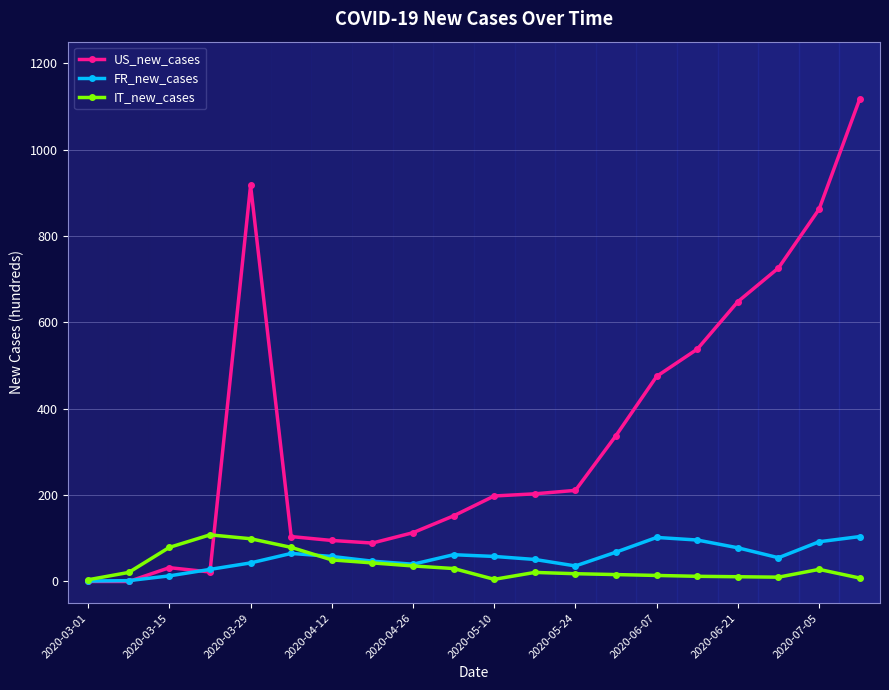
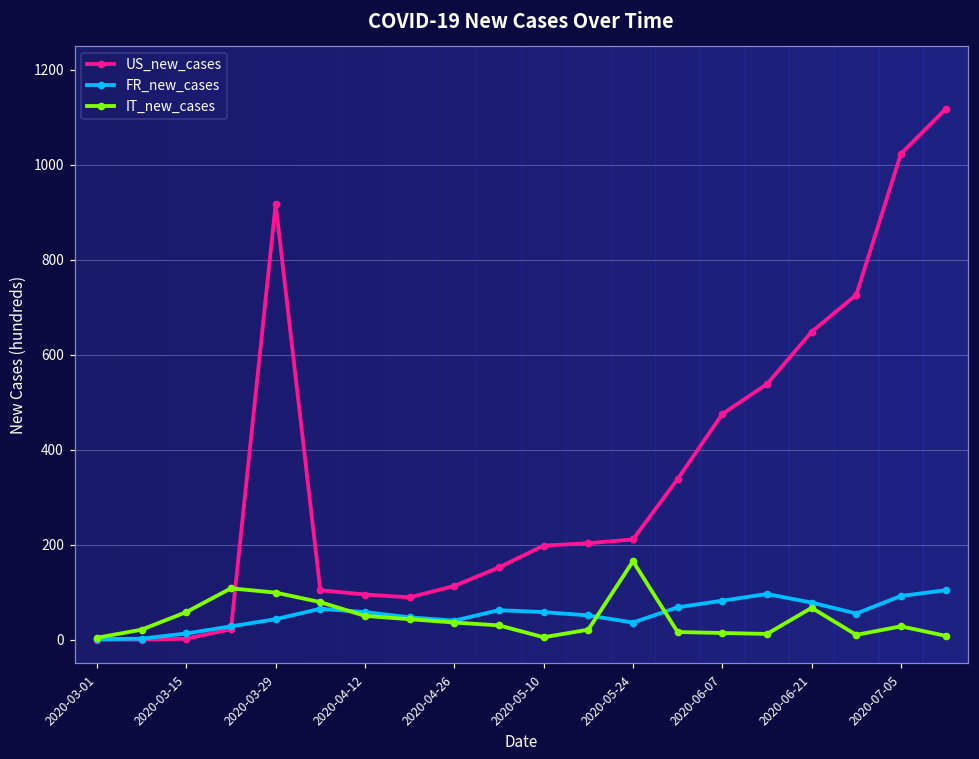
  {
    "US_new_cases": {
-     "2020-03-15": 30,
+     "2020-03-15": 0,
      "2020-03-29": 920,
      "2020-04-12": 100,
      "2020-04-26": 110,
      "2020-05-10": 200,
      "2020-05-24": 210,
      "2020-06-07": 480,
      "2020-06-21": 650,
-     "2020-07-05": 860
+     "2020-07-05": 1020
    },
    "FR_new_cases": {
      "2020-03-15": 10,
      "2020-03-29": 40,
      "2020-04-12": 60,
      "2020-05-10": 60,
      "2020-05-24": 40,
-     "2020-06-07": 100,
+     "2020-06-07": 80,
      "2020-06-21": 80,
      "2020-07-05": 90
    },
    "IT_new_cases": {
-     "2020-03-15": 80,
+     "2020-03-15": 60,
      "2020-03-29": 100,
      "2020-04-12": 50,
      "2020-05-10": 10,
-     "2020-05-24": 20,
+     "2020-05-24": 170,
      "2020-06-07": 10,
-     "2020-06-21": 10,
+     "2020-06-21": 70,
      "2020-07-05": 30
    }
  }
